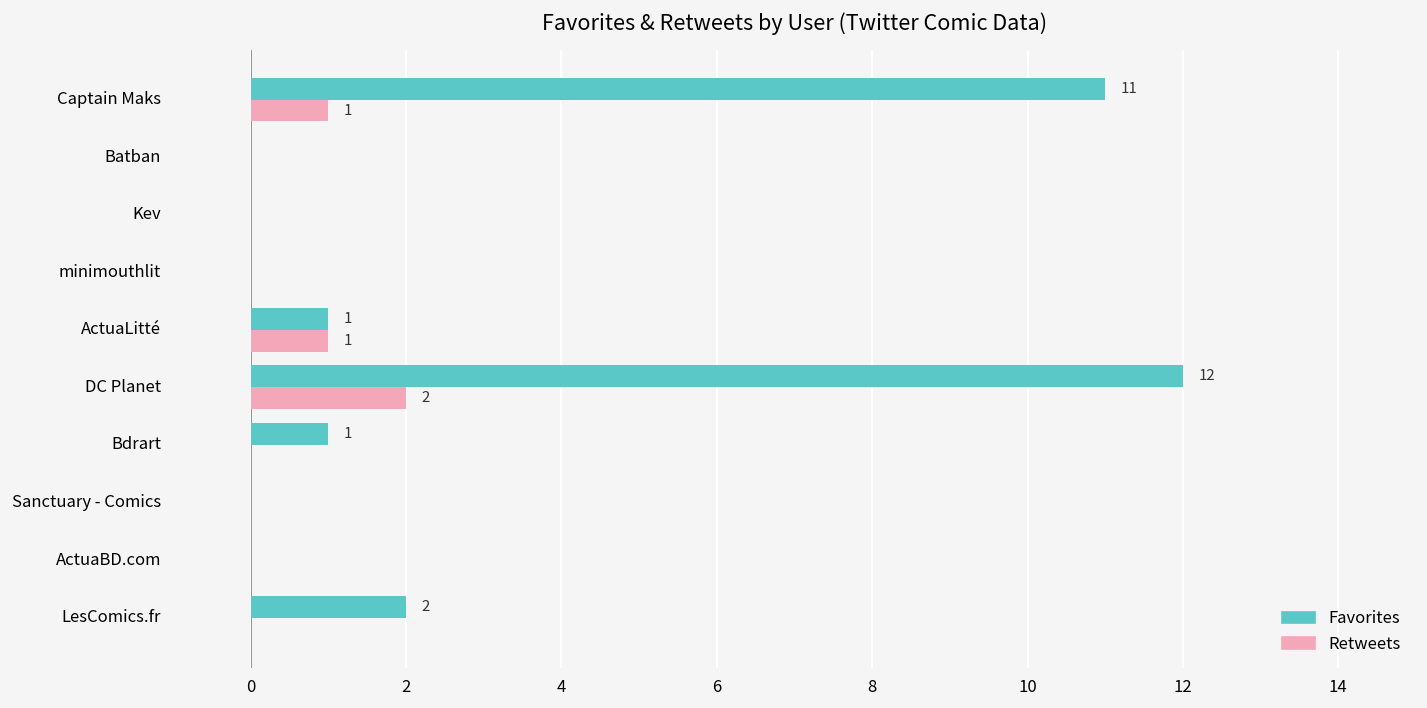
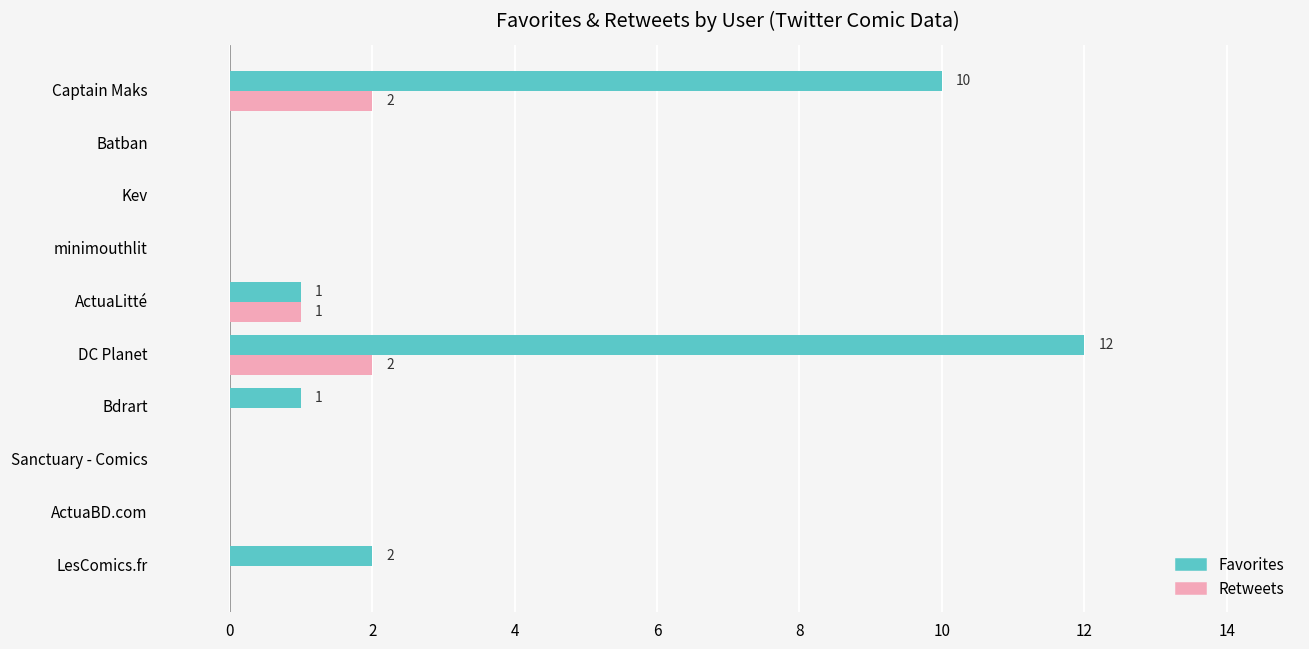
  {
    "Favorites": {
-     "Captain Maks": 11,
+     "Captain Maks": 10,
      "ActuaLitté": 1,
      "DC Planet": 12,
      "Bdrart": 1,
      "LesComics.fr": 2
    },
    "Retweets": {
-     "Captain Maks": 1,
+     "Captain Maks": 2,
      "ActuaLitté": 1,
      "DC Planet": 2
    }
  }
